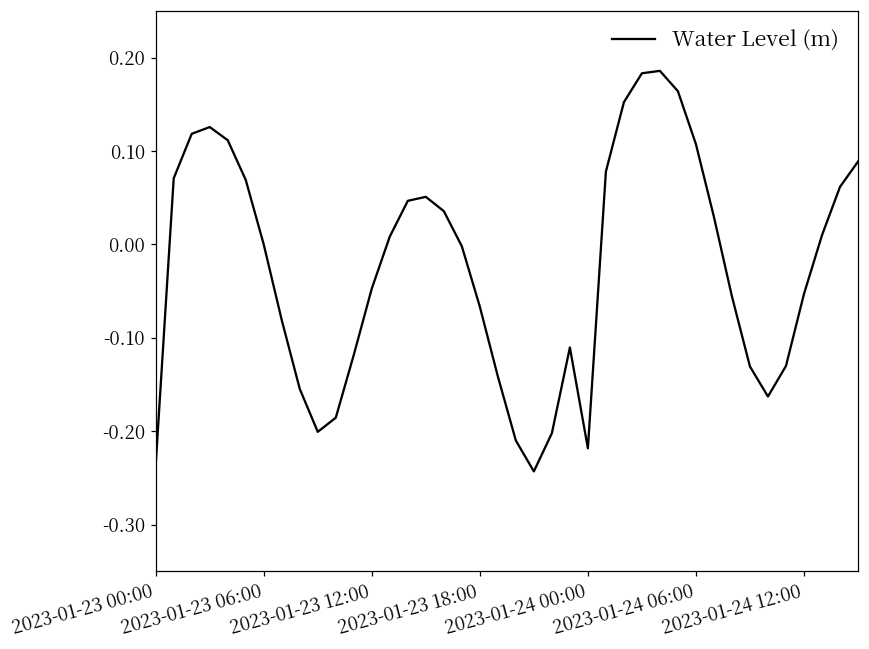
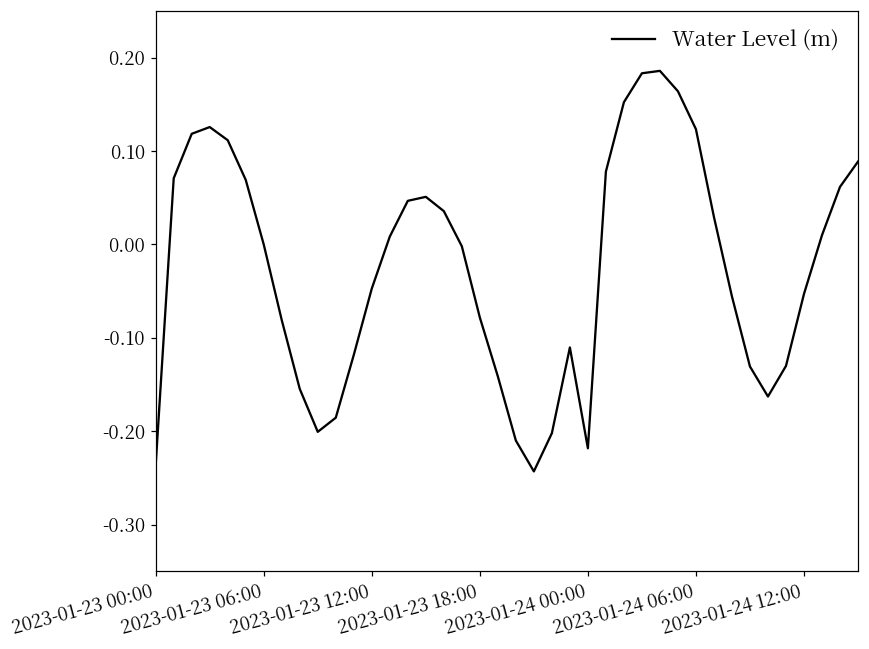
  {
    "2023-01-23 00:00": -0.24,
    "2023-01-23 06:00": 0.00,
    "2023-01-23 12:00": -0.05,
-   "2023-01-23 18:00": -0.07,
+   "2023-01-23 18:00": -0.08,
    "2023-01-24 00:00": -0.22,
-   "2023-01-24 06:00": 0.11,
+   "2023-01-24 06:00": 0.12,
    "2023-01-24 12:00": -0.05
  }
